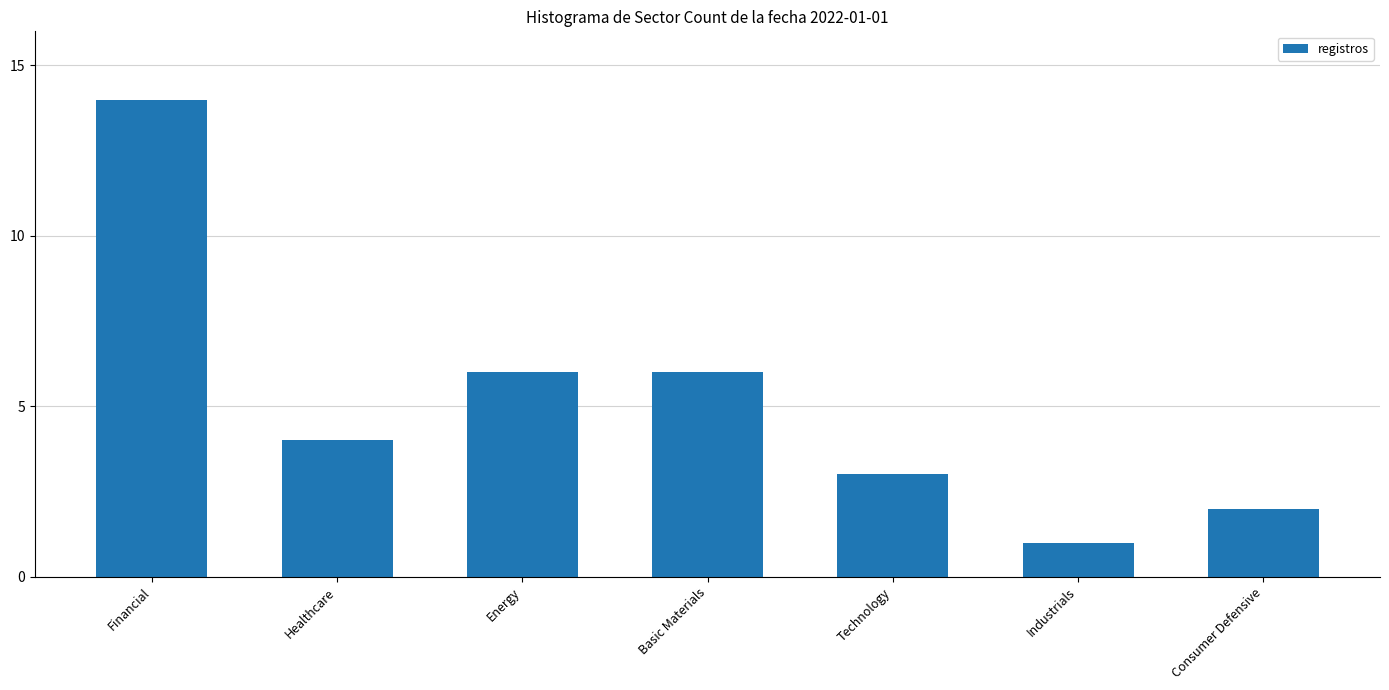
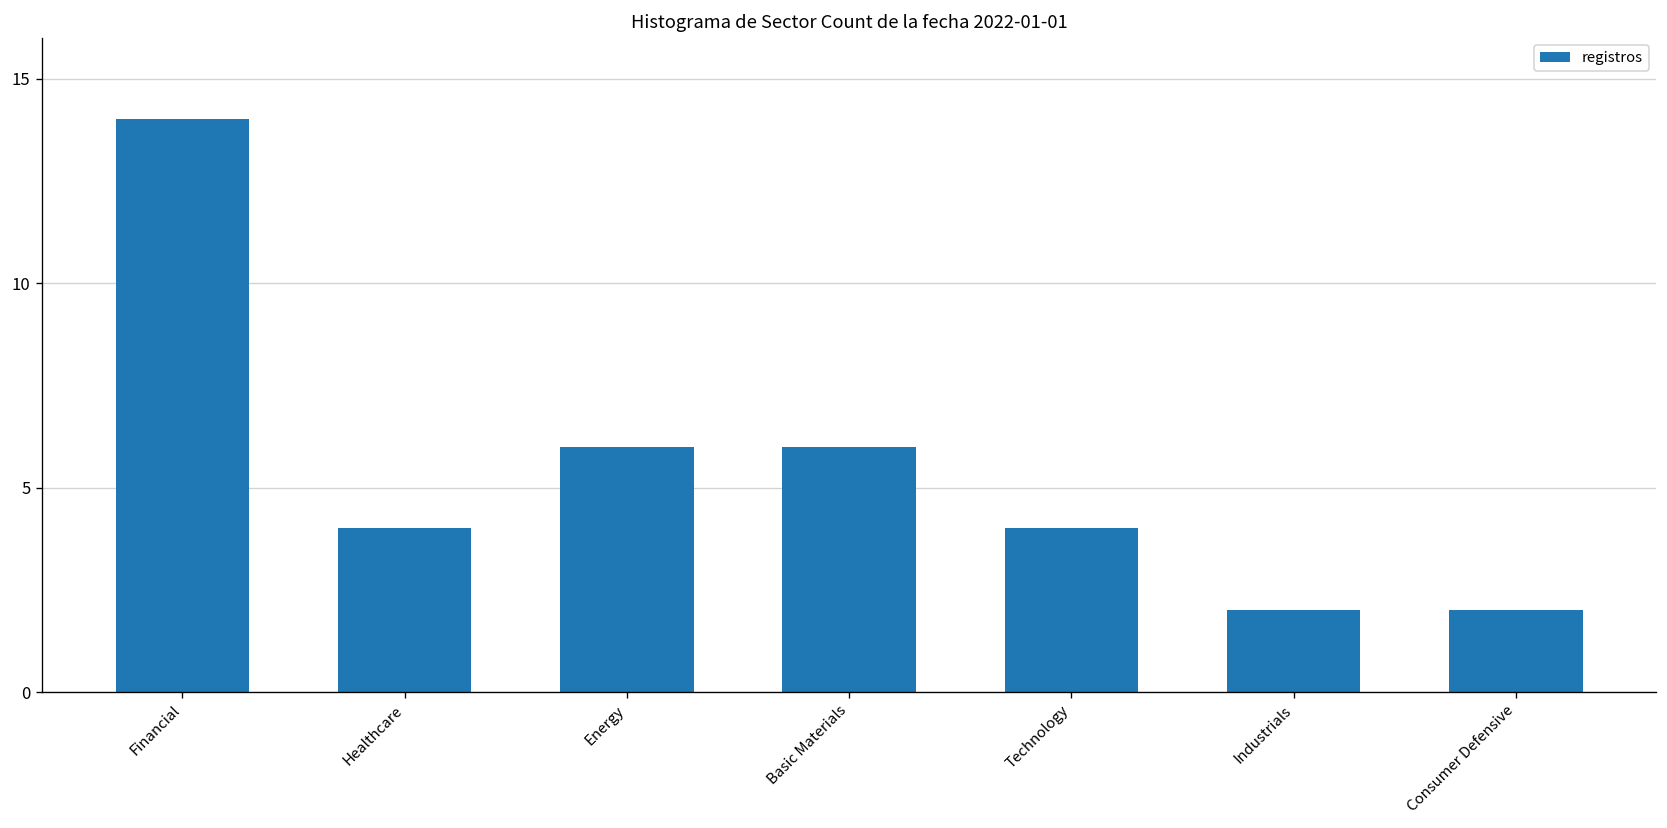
  {
    "Financial": 14,
    "Healthcare": 4,
    "Energy": 6,
    "Basic Materials": 6,
-   "Technology": 3,
-   "Industrials": 1,
+   "Technology": 4,
+   "Industrials": 2,
    "Consumer Defensive": 2
  }
